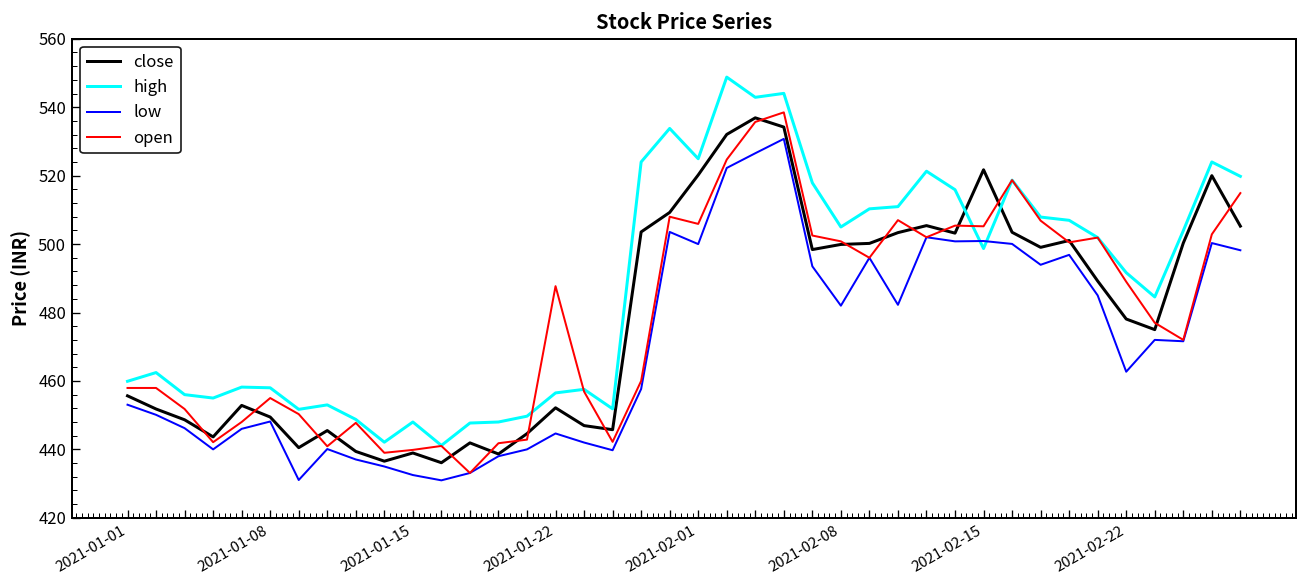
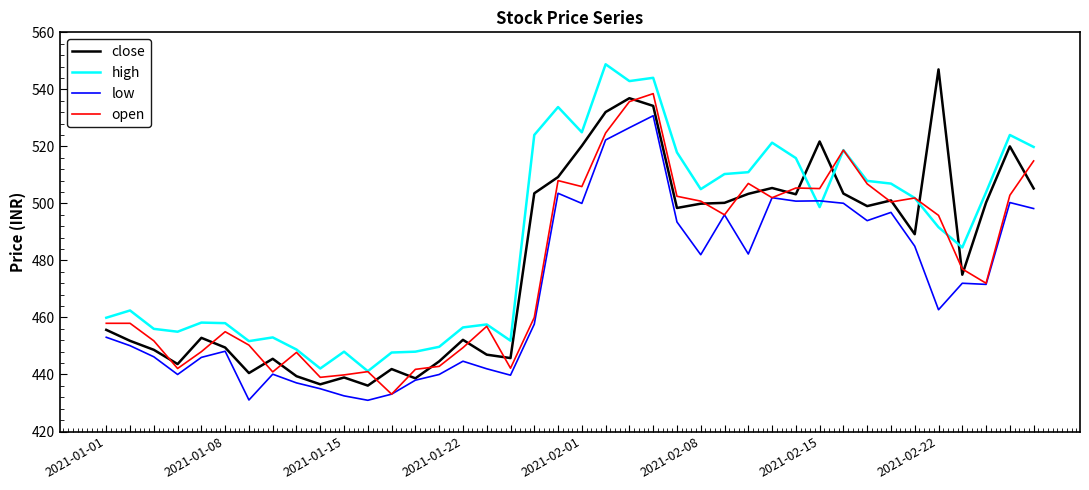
  {
    "close": {
      "2021-01-01": 456,
      "2021-01-08": 449,
      "2021-01-15": 439,
      "2021-01-22": 452,
      "2021-02-01": 520,
      "2021-02-08": 500,
      "2021-02-15": 522,
-     "2021-02-22": 478
+     "2021-02-22": 547
    },
    "high": {
      "2021-01-01": 460,
      "2021-01-08": 458,
      "2021-01-15": 448,
      "2021-01-22": 457,
      "2021-02-01": 525,
      "2021-02-08": 505,
      "2021-02-15": 499,
      "2021-02-22": 492
    },
    "low": {
      "2021-01-01": 453,
      "2021-01-08": 448,
      "2021-01-15": 433,
      "2021-01-22": 445,
      "2021-02-01": 500,
      "2021-02-08": 482,
      "2021-02-15": 501,
      "2021-02-22": 463
    },
    "open": {
      "2021-01-01": 458,
      "2021-01-08": 455,
      "2021-01-15": 440,
-     "2021-01-22": 488,
+     "2021-01-22": 449,
      "2021-02-01": 506,
      "2021-02-08": 501,
      "2021-02-15": 505,
-     "2021-02-22": 489
+     "2021-02-22": 496
    }
  }
